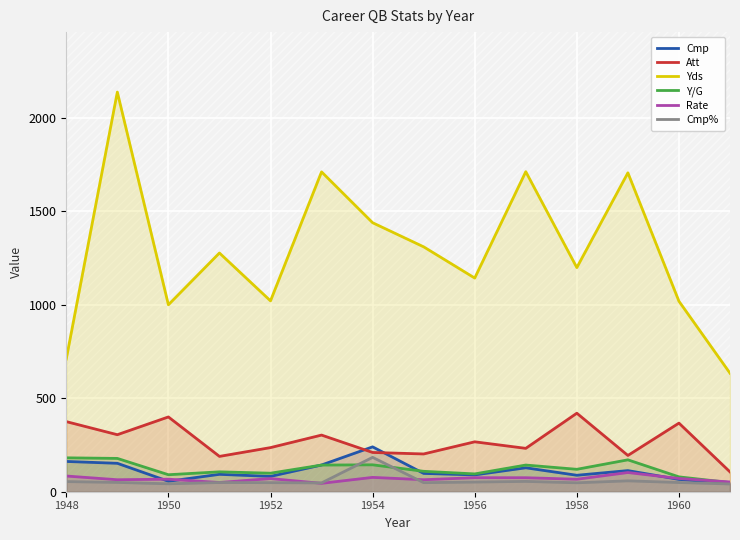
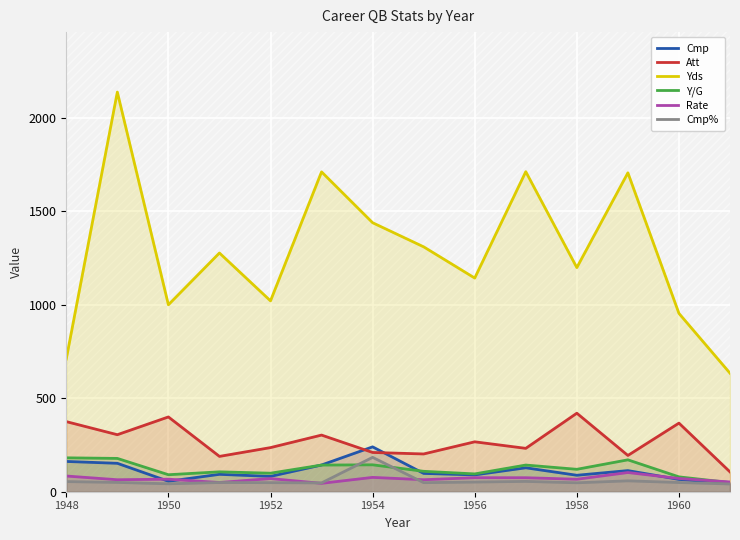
  {
    "Cmp": {
      "1948": 160,
      "1954": 240,
      "1958": 90
    },
    "Att": {
      "1948": 380,
      "1950": 400,
      "1952": 240,
      "1954": 210,
      "1956": 270,
      "1958": 420,
      "1960": 370
    },
    "Yds": {
      "1948": 710,
      "1950": 1000,
      "1952": 1020,
      "1954": 1440,
      "1956": 1140,
      "1958": 1200,
-     "1960": 1020
+     "1960": 950
    },
    "Y/G": {
      "1948": 180,
      "1950": 90,
      "1952": 100,
      "1954": 140,
      "1958": 120
    },
    "Rate": {
      "1948": 80,
      "1954": 80,
      "1956": 80,
      "1958": 70
    },
    "Cmp%": {
      "1948": 50,
      "1952": 50,
      "1954": 180,
      "1956": 50,
      "1958": 50,
      "1960": 50
    }
  }
